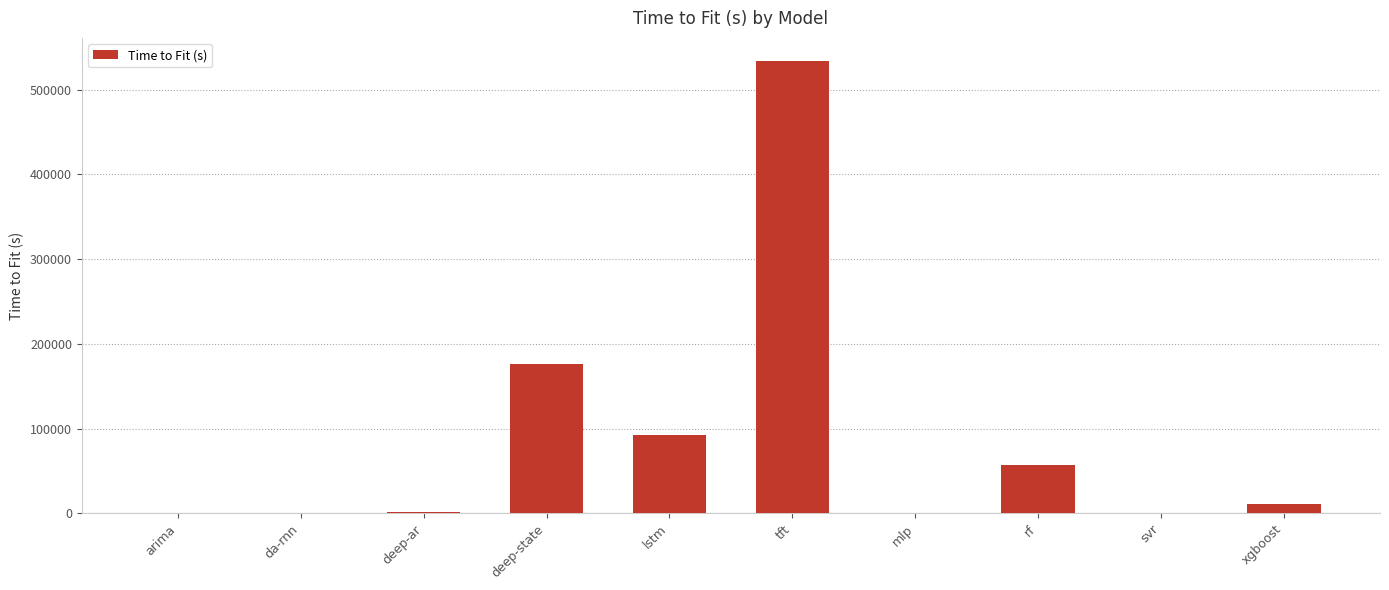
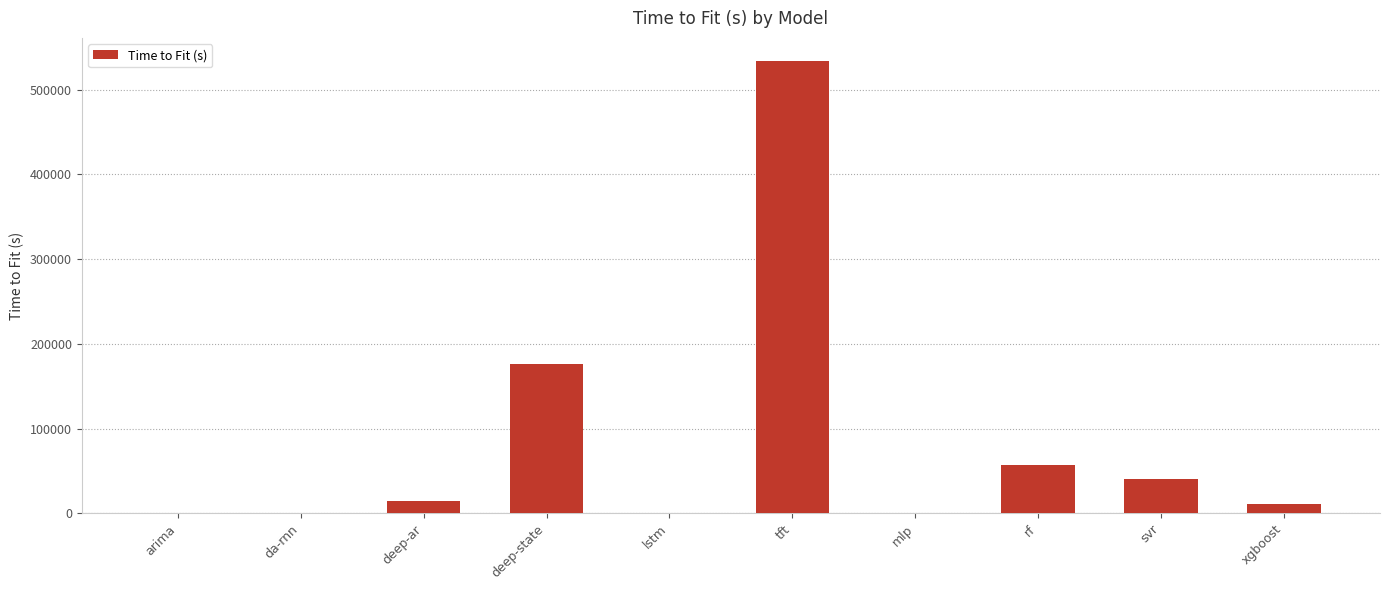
  {
-   "deep-ar": 0,
+   "deep-ar": 10000,
    "deep-state": 180000,
-   "lstm": 90000,
+   "lstm": 0,
    "tft": 530000,
    "rf": 60000,
-   "svr": 0,
+   "svr": 40000,
    "xgboost": 10000
  }
